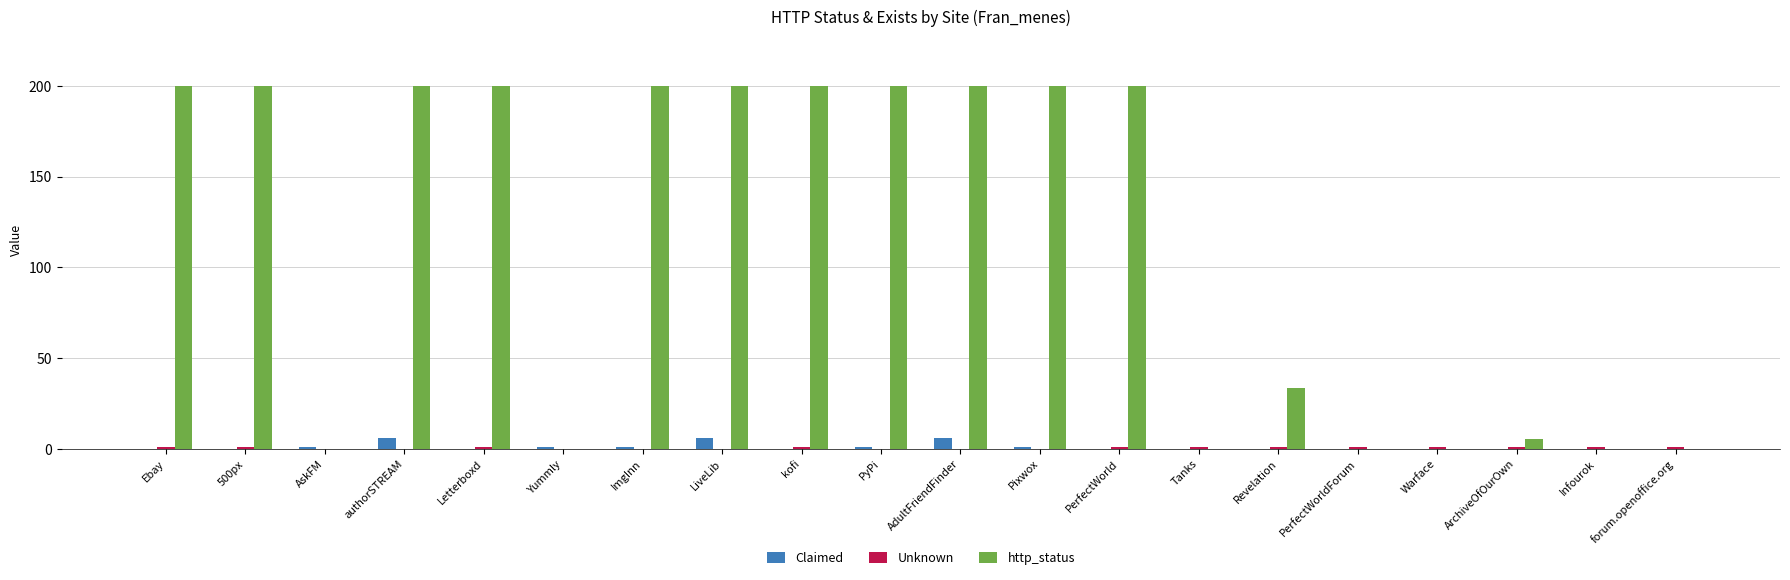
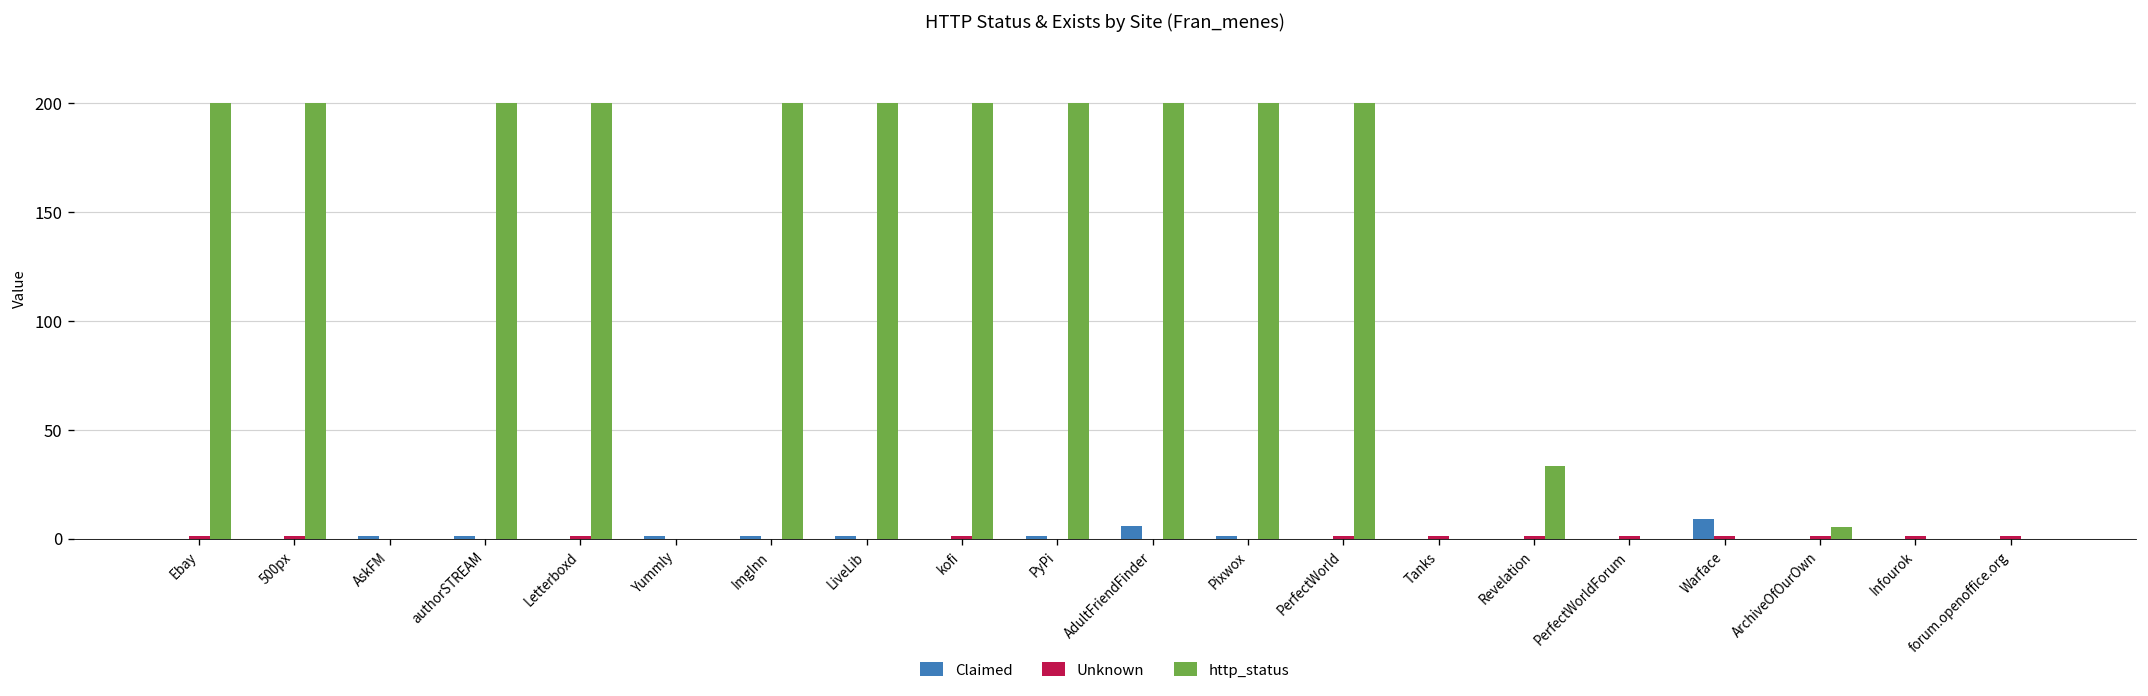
  {
    "Claimed": {
      "Ebay": 0,
      "500px": 0,
-     "authorSTREAM": 6,
+     "authorSTREAM": 1,
      "Letterboxd": 0,
-     "LiveLib": 6,
+     "LiveLib": 1,
      "kofi": 0,
      "AdultFriendFinder": 6,
      "PerfectWorld": 0,
      "Tanks": 0,
      "Revelation": 0,
      "PerfectWorldForum": 0,
-     "Warface": 0,
+     "Warface": 9,
      "ArchiveOfOurOwn": 0,
      "Infourok": 0,
      "forum.openoffice.org": 0
    },
    "Unknown": {
      "AskFM": 0,
      "authorSTREAM": 0,
      "Yummly": 0,
      "ImgInn": 0,
      "LiveLib": 0,
      "PyPi": 0,
      "AdultFriendFinder": 0,
      "Pixwox": 0
    },
    "http_status": {
      "Ebay": 200,
      "500px": 200,
      "AskFM": 0,
      "authorSTREAM": 200,
      "Letterboxd": 200,
      "Yummly": 0,
      "ImgInn": 200,
      "LiveLib": 200,
      "kofi": 200,
      "PyPi": 200,
      "AdultFriendFinder": 200,
      "Pixwox": 200,
      "PerfectWorld": 200,
      "Tanks": 0,
      "Revelation": 34,
      "PerfectWorldForum": 0,
      "Warface": 0,
      "ArchiveOfOurOwn": 6,
      "Infourok": 0,
      "forum.openoffice.org": 0
    }
  }
